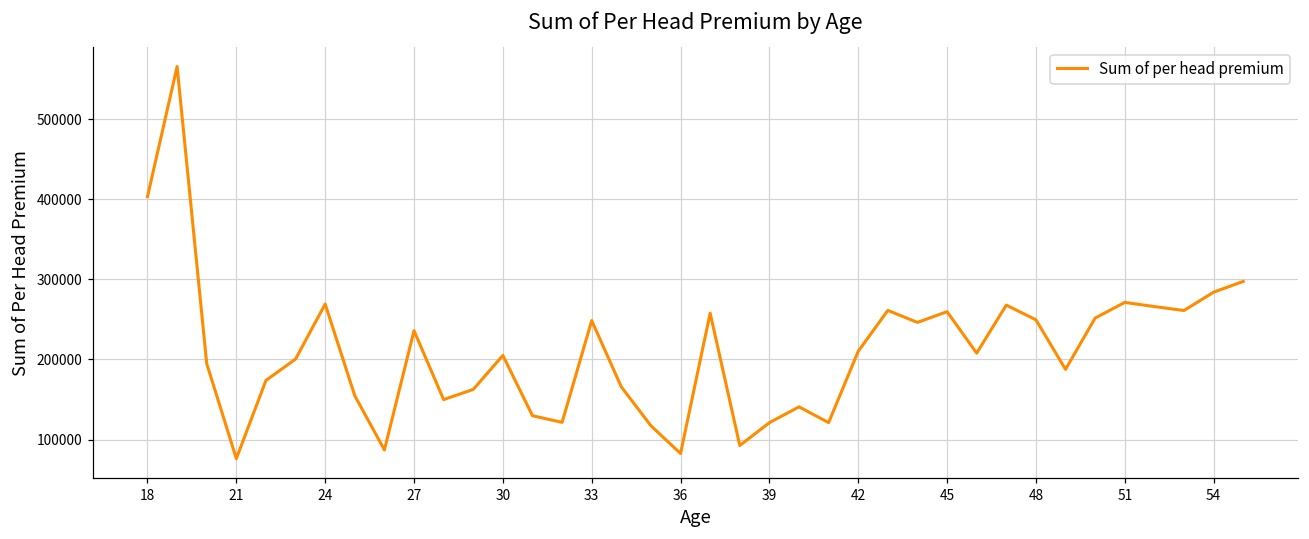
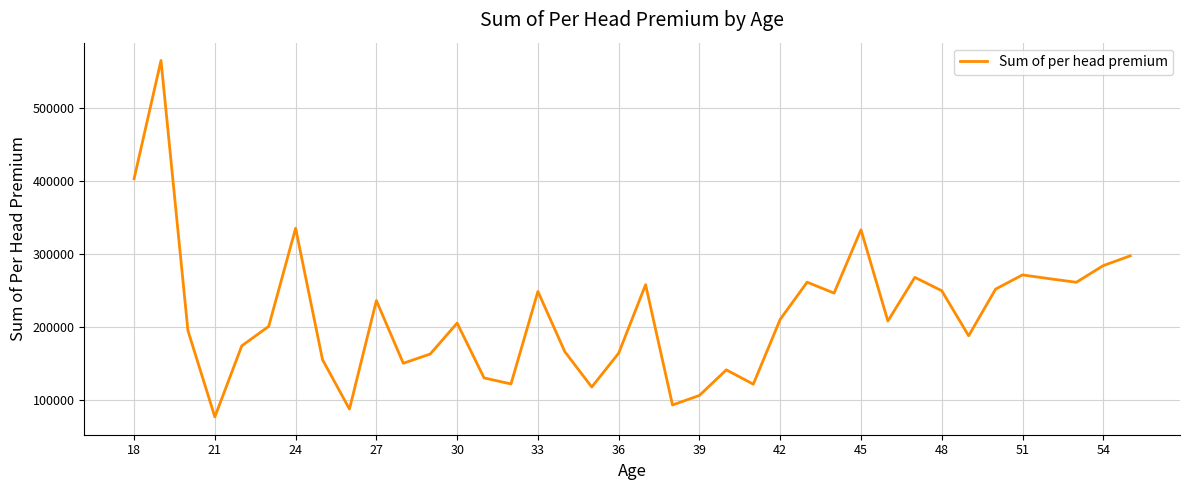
  {
    "18": 400000,
    "21": 80000,
-   "24": 270000,
+   "24": 340000,
    "27": 240000,
    "30": 210000,
    "33": 250000,
-   "36": 80000,
-   "39": 120000,
+   "36": 160000,
+   "39": 110000,
    "42": 210000,
-   "45": 260000,
+   "45": 330000,
    "48": 250000,
    "51": 270000,
    "54": 280000
  }
